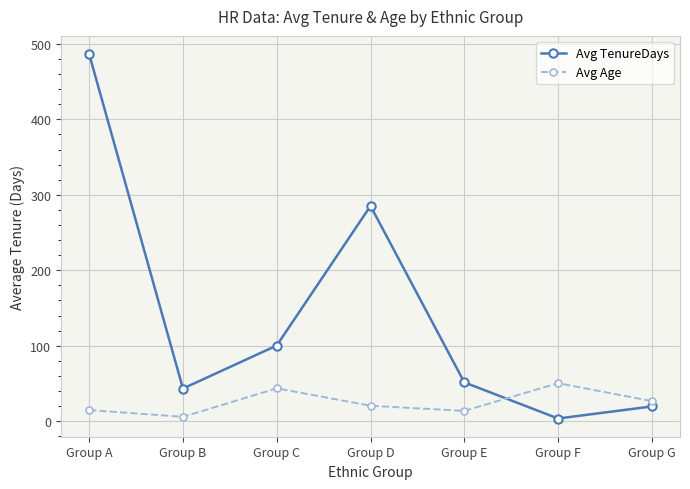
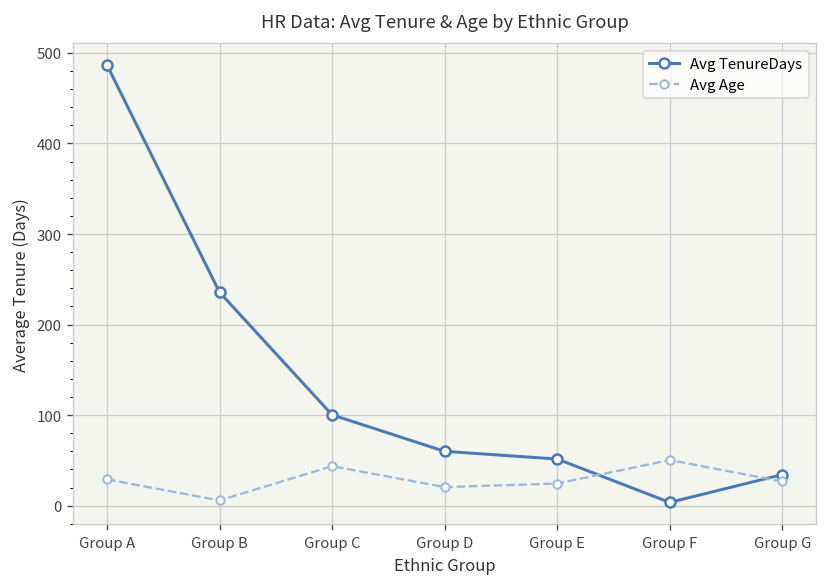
  {
    "Avg TenureDays": {
      "Group A": 490,
-     "Group B": 40,
+     "Group B": 240,
      "Group C": 100,
-     "Group D": 290,
+     "Group D": 60,
      "Group E": 50,
      "Group F": 0,
-     "Group G": 20
+     "Group G": 30
    },
    "Avg Age": {
-     "Group A": 10,
+     "Group A": 30,
      "Group B": 10,
      "Group C": 40,
      "Group D": 20,
-     "Group E": 10,
+     "Group E": 20,
      "Group F": 50,
      "Group G": 30
    }
  }
